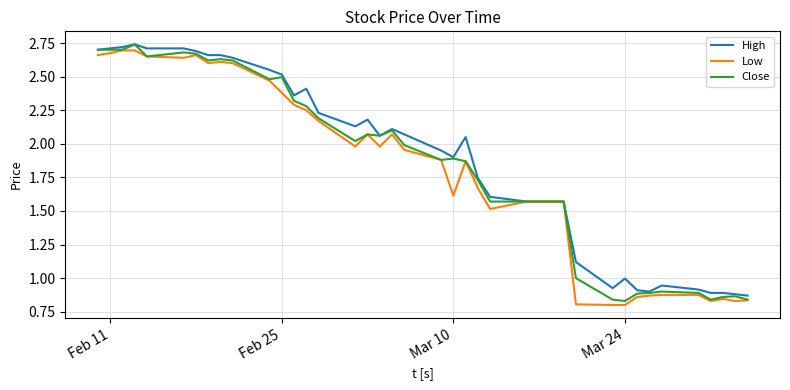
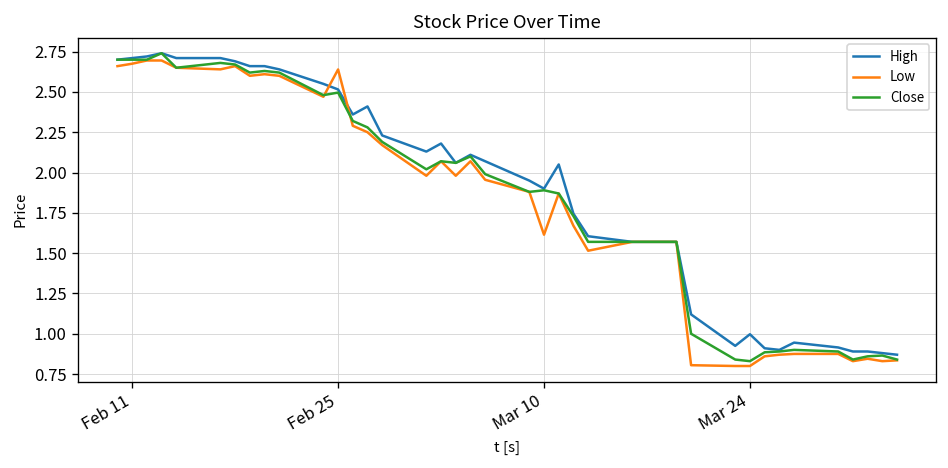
  {
    "High": {
      "Feb 25": 2.52,
      "Mar 24": 1.00
    },
    "Low": {
      "Feb 11": 2.67,
-     "Feb 25": 2.38,
+     "Feb 25": 2.64,
      "Mar 10": 1.61,
      "Mar 24": 0.80
    },
    "Close": {
      "Feb 25": 2.50,
      "Mar 24": 0.83
    }
  }
